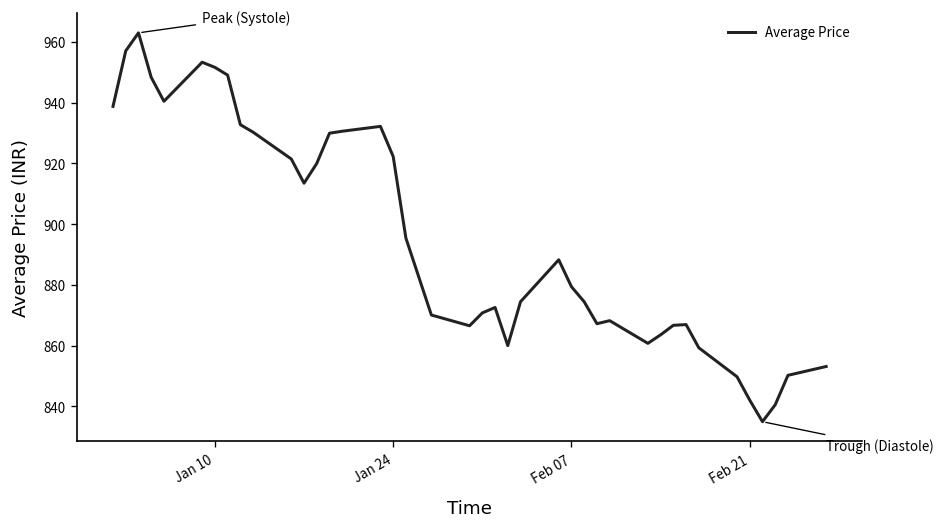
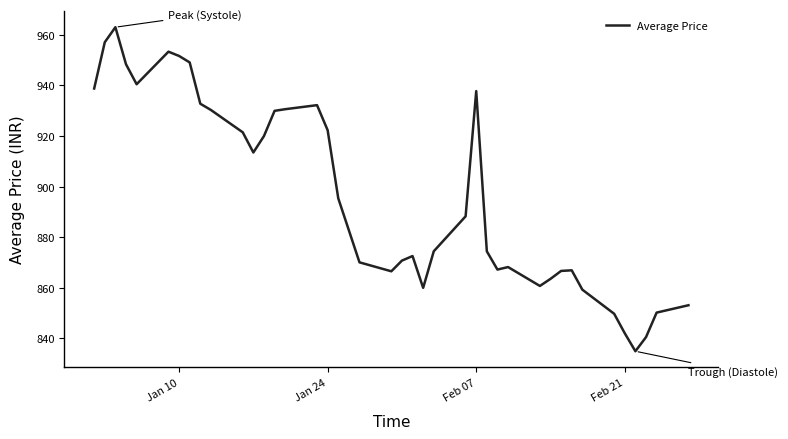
  {
    "Jan 10": 952,
    "Jan 24": 922,
-   "Feb 07": 879,
+   "Feb 07": 938,
    "Feb 21": 842
  }
